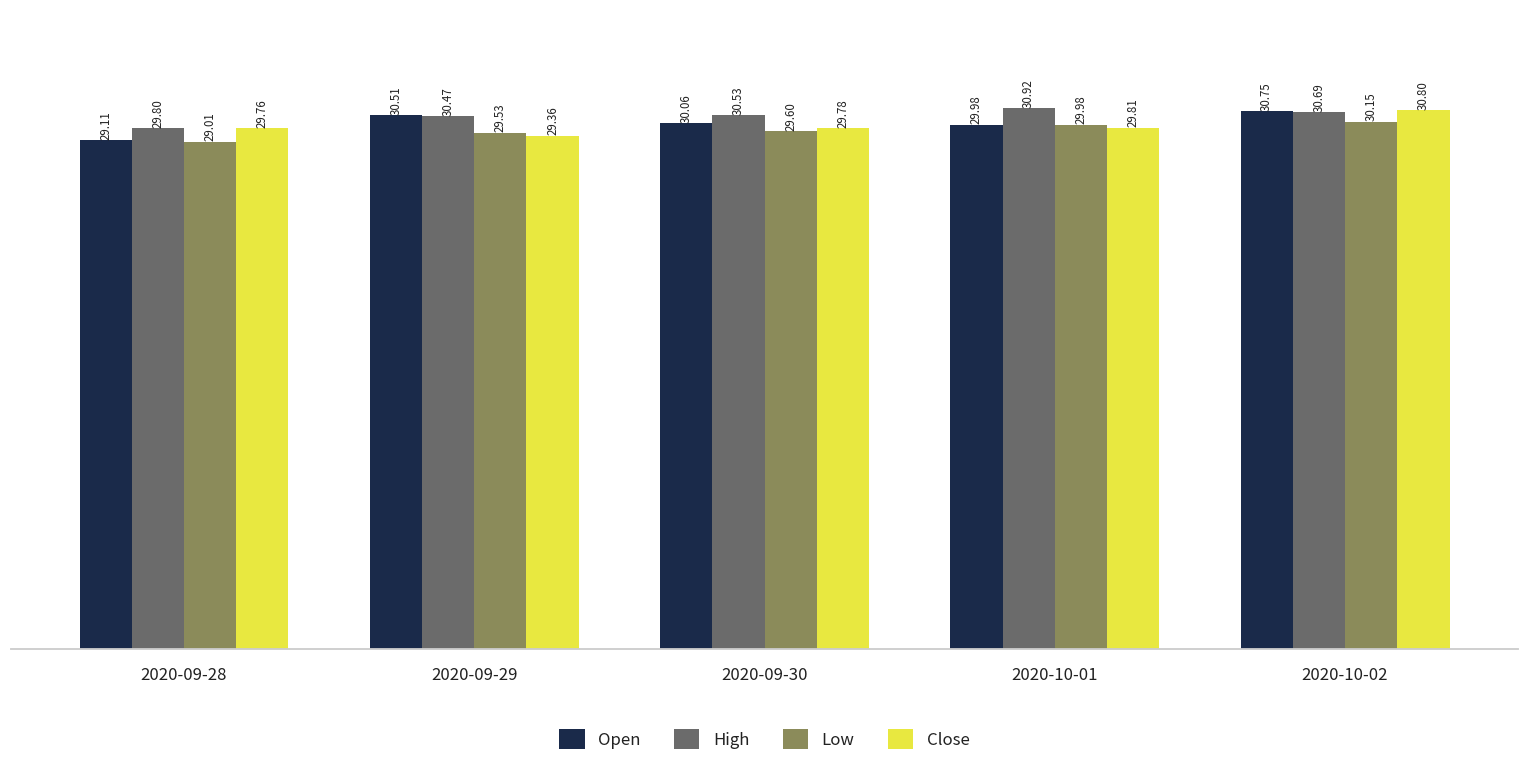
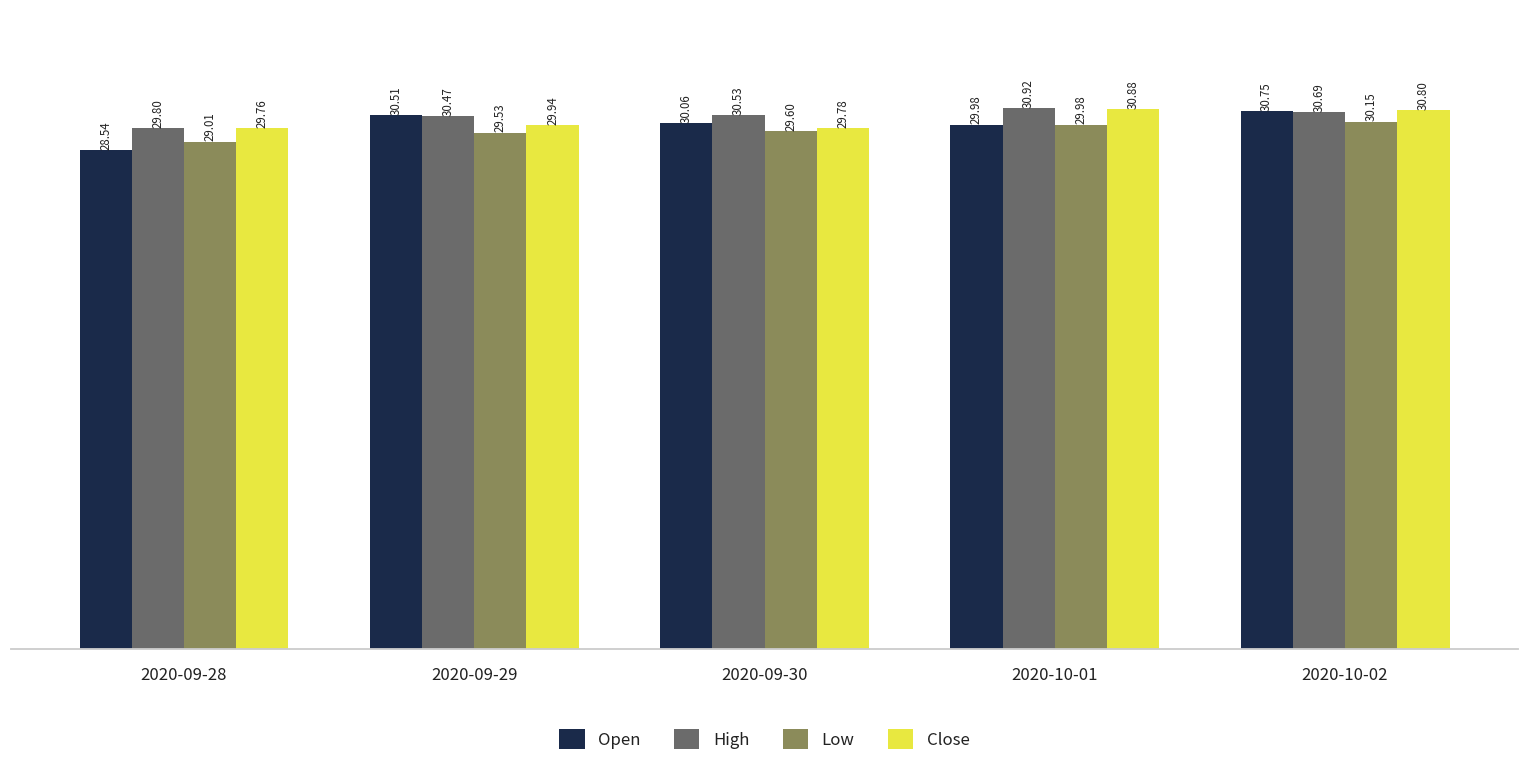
  {
    "Open": {
-     "2020-09-28": 29.11,
+     "2020-09-28": 28.54,
      "2020-09-29": 30.51,
      "2020-09-30": 30.06,
      "2020-10-01": 29.98,
      "2020-10-02": 30.75
    },
    "Close": {
      "2020-09-28": 29.76,
-     "2020-09-29": 29.36,
+     "2020-09-29": 29.94,
      "2020-09-30": 29.78,
-     "2020-10-01": 29.81,
+     "2020-10-01": 30.88,
      "2020-10-02": 30.80
    }
  }
